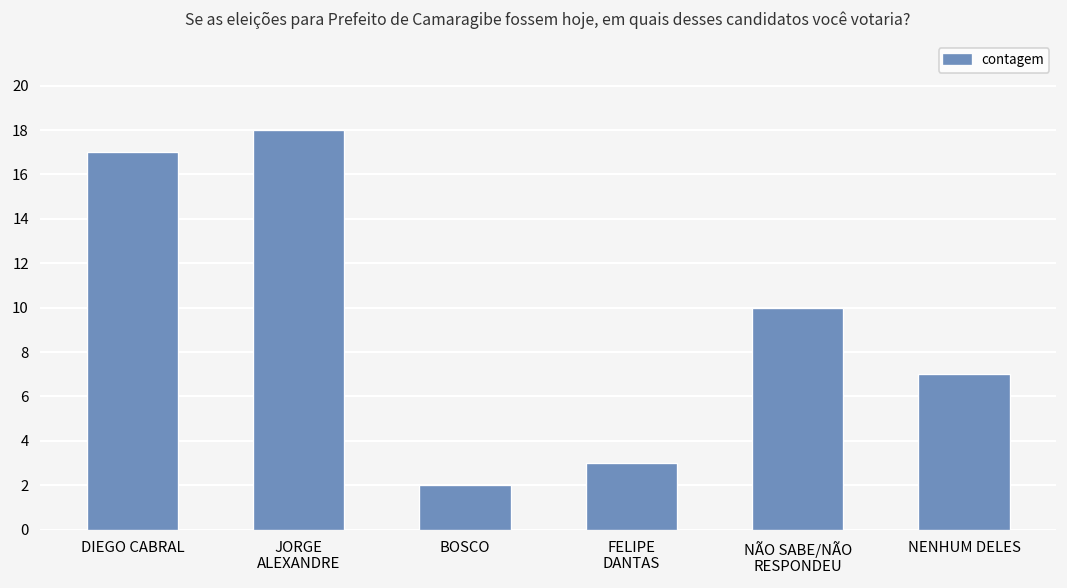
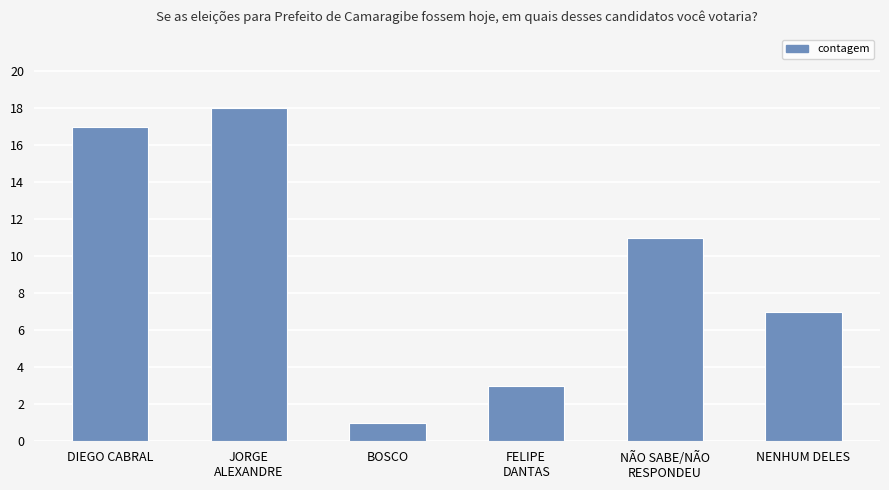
  {
    "DIEGO CABRAL": 17,
    "JORGE ALEXANDRE": 18,
-   "BOSCO": 2,
+   "BOSCO": 1,
    "FELIPE DANTAS": 3,
-   "NÃO SABE/NÃO RESPONDEU": 10,
+   "NÃO SABE/NÃO RESPONDEU": 11,
    "NENHUM DELES": 7
  }
